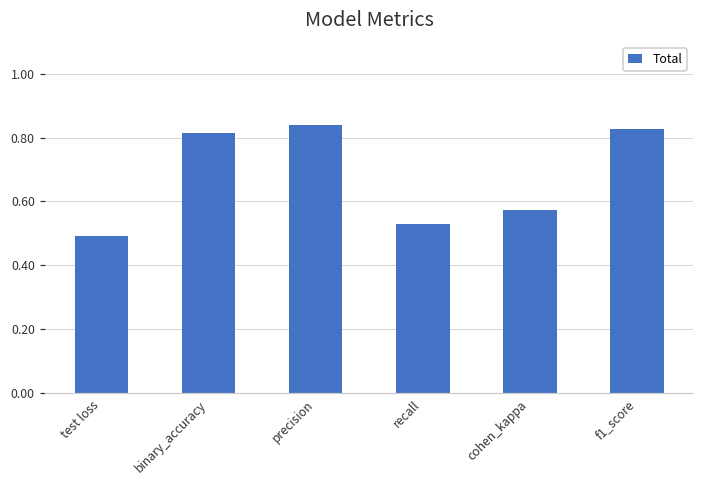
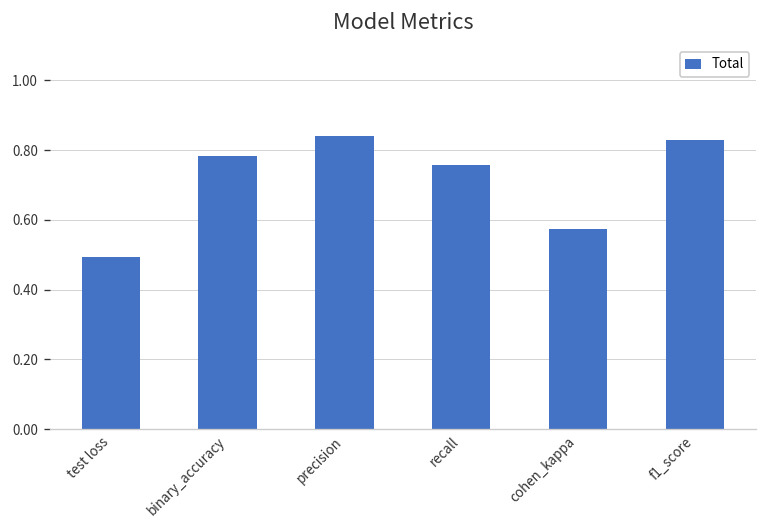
  {
    "test loss": 0.49,
-   "binary_accuracy": 0.81,
+   "binary_accuracy": 0.78,
    "precision": 0.84,
-   "recall": 0.53,
+   "recall": 0.76,
    "cohen_kappa": 0.57,
    "f1_score": 0.83
  }
